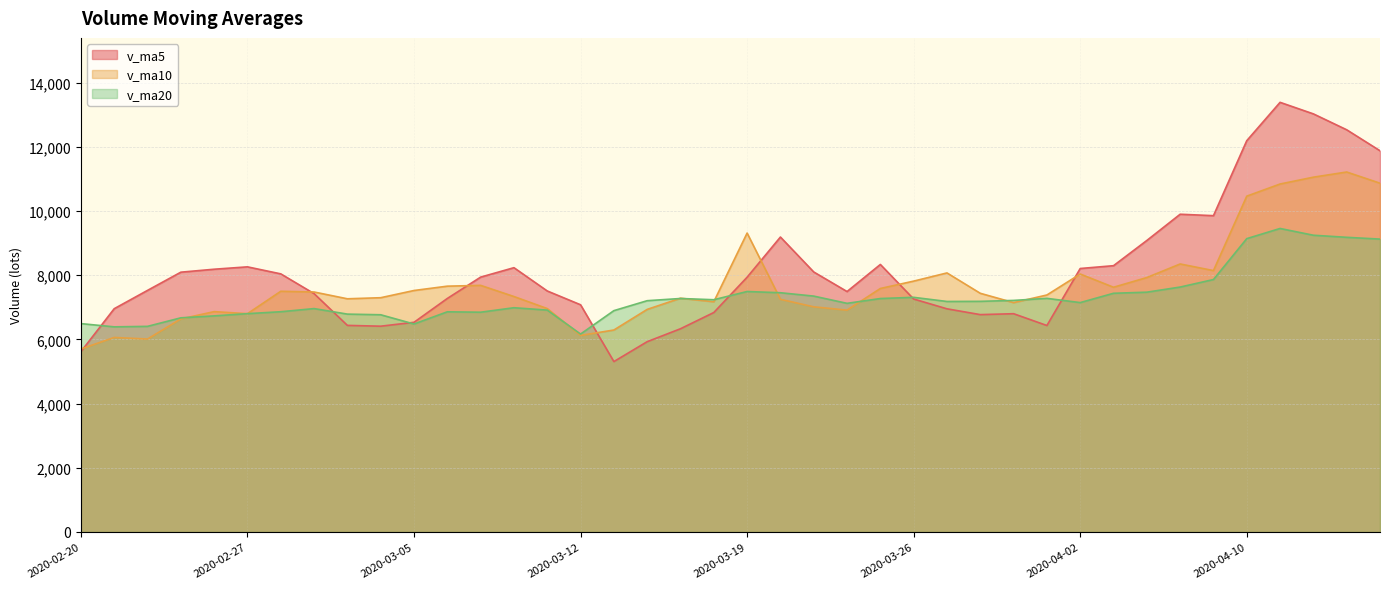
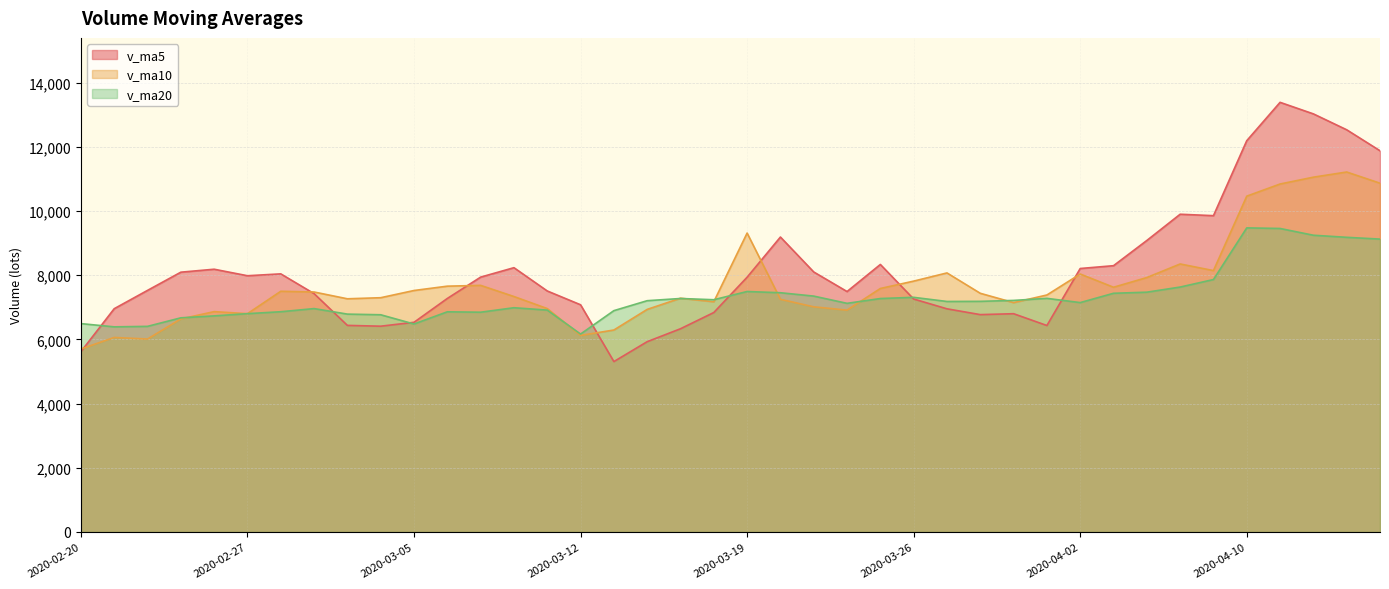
  {
    "v_ma5": {
      "2020-02-20": "5,600",
-     "2020-02-27": "8,300",
+     "2020-02-27": "8,000",
      "2020-03-12": "7,100",
      "2020-03-19": "7,900",
      "2020-04-02": "8,200",
      "2020-04-10": "12,200"
    },
    "v_ma10": {
      "2020-02-20": "5,700",
      "2020-03-05": "7,500",
      "2020-03-19": "9,300",
      "2020-03-26": "7,800",
      "2020-04-02": "8,000",
      "2020-04-10": "10,500"
    },
    "v_ma20": {
      "2020-02-20": "6,500",
      "2020-03-19": "7,500",
      "2020-04-02": "7,100",
-     "2020-04-10": "9,100"
+     "2020-04-10": "9,500"
    }
  }
